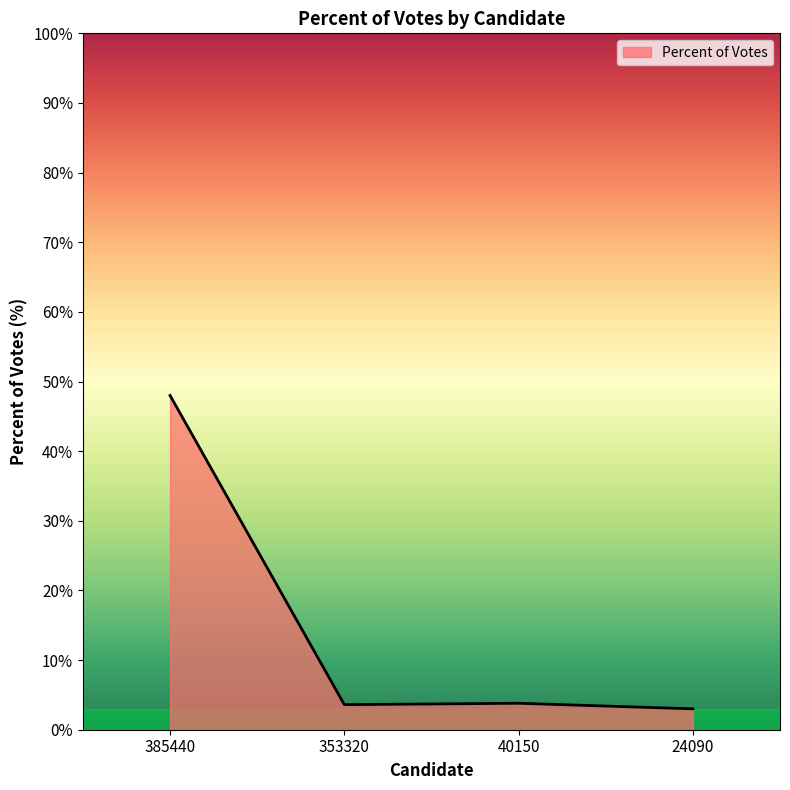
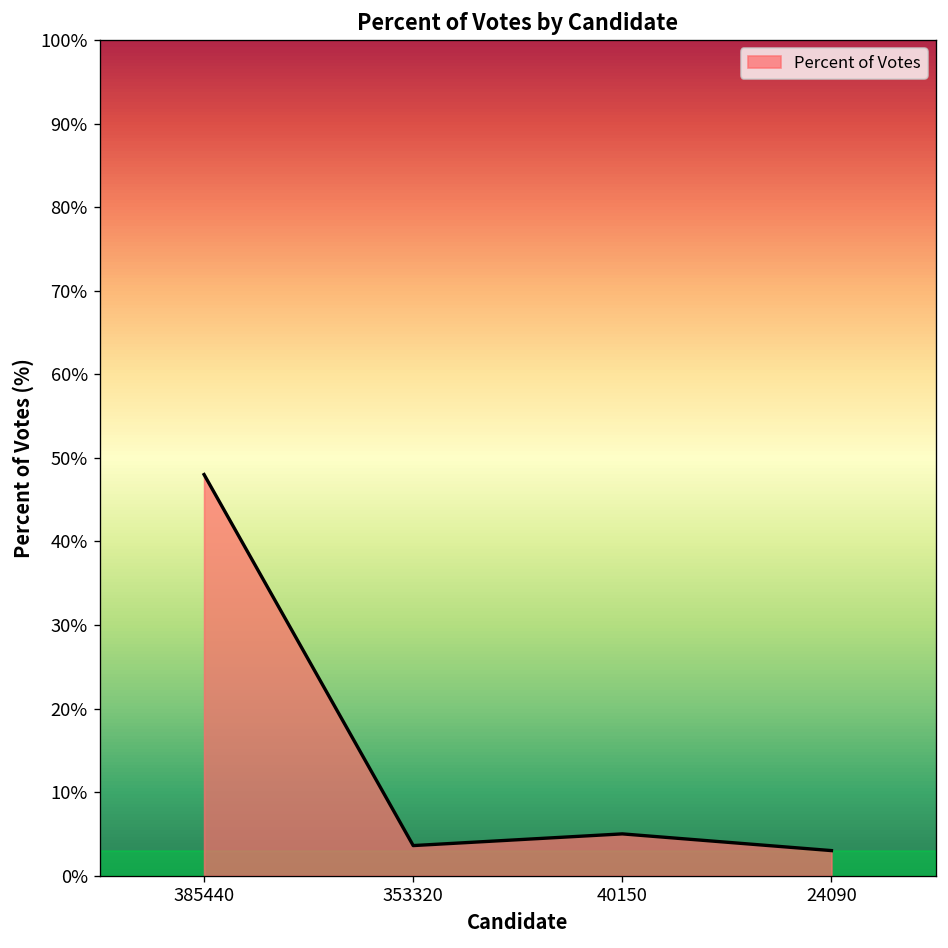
  {
    "385440": "48%",
    "353320": "4%",
-   "40150": "4%"
+   "40150": "5%"
  }
